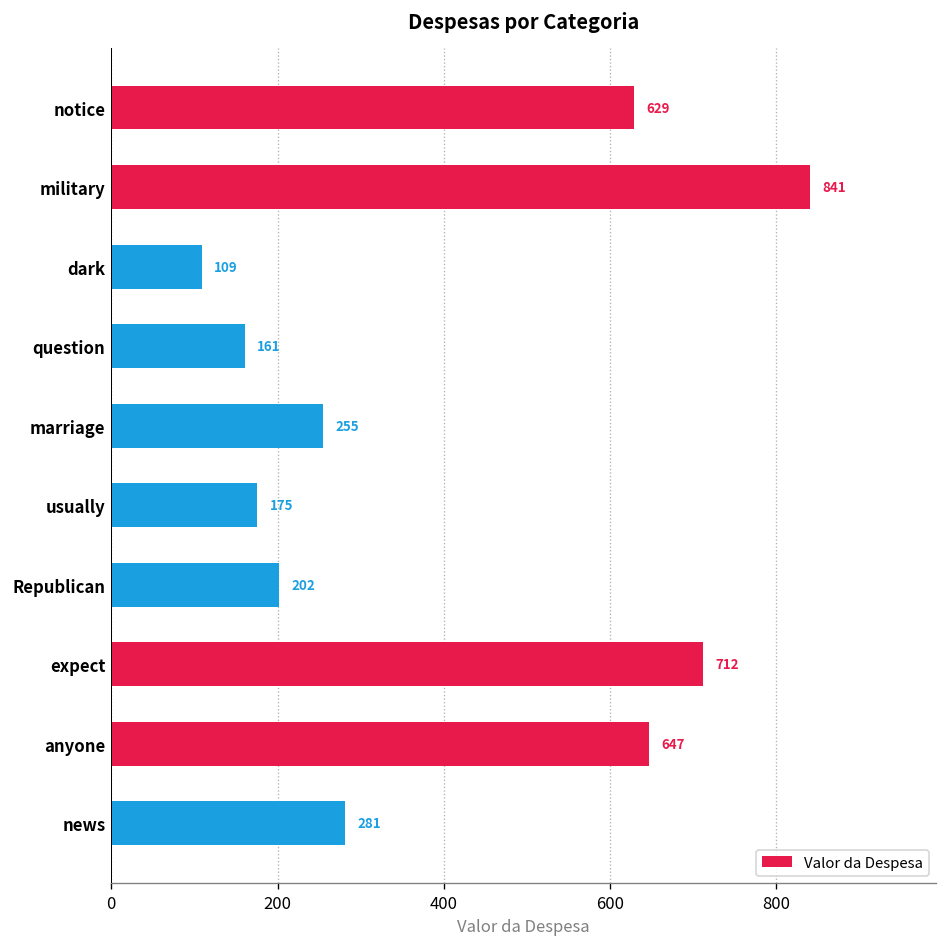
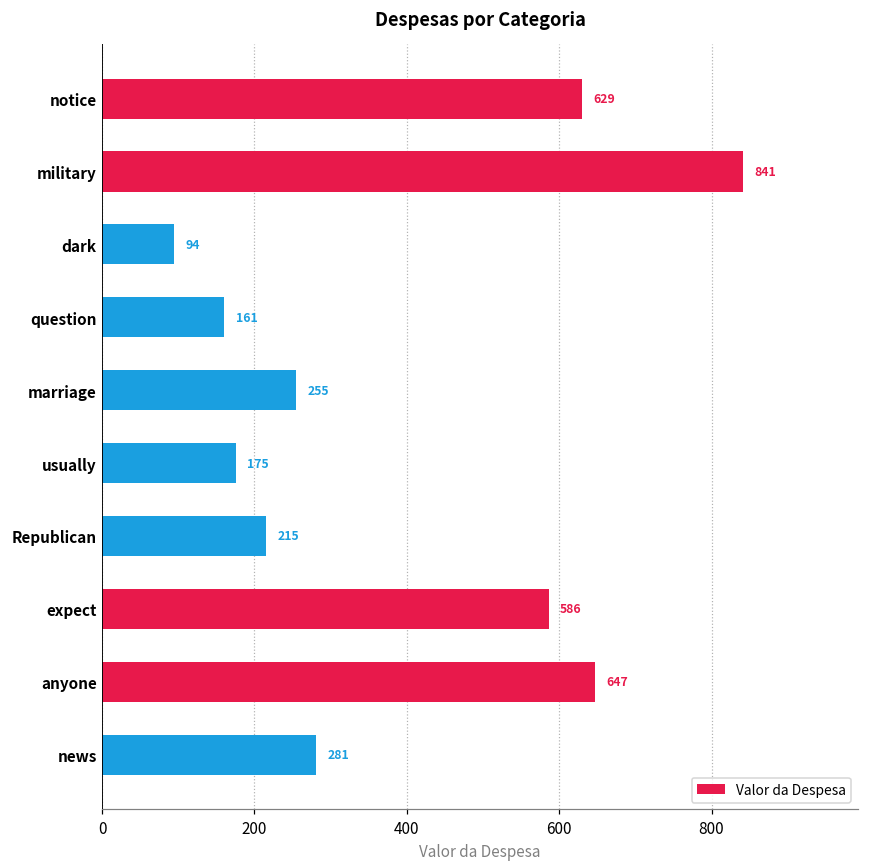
  {
    "notice": 629,
    "military": 841,
-   "dark": 109,
+   "dark": 94,
    "question": 161,
    "marriage": 255,
    "usually": 175,
-   "Republican": 202,
-   "expect": 712,
+   "Republican": 215,
+   "expect": 586,
    "anyone": 647,
    "news": 281
  }
